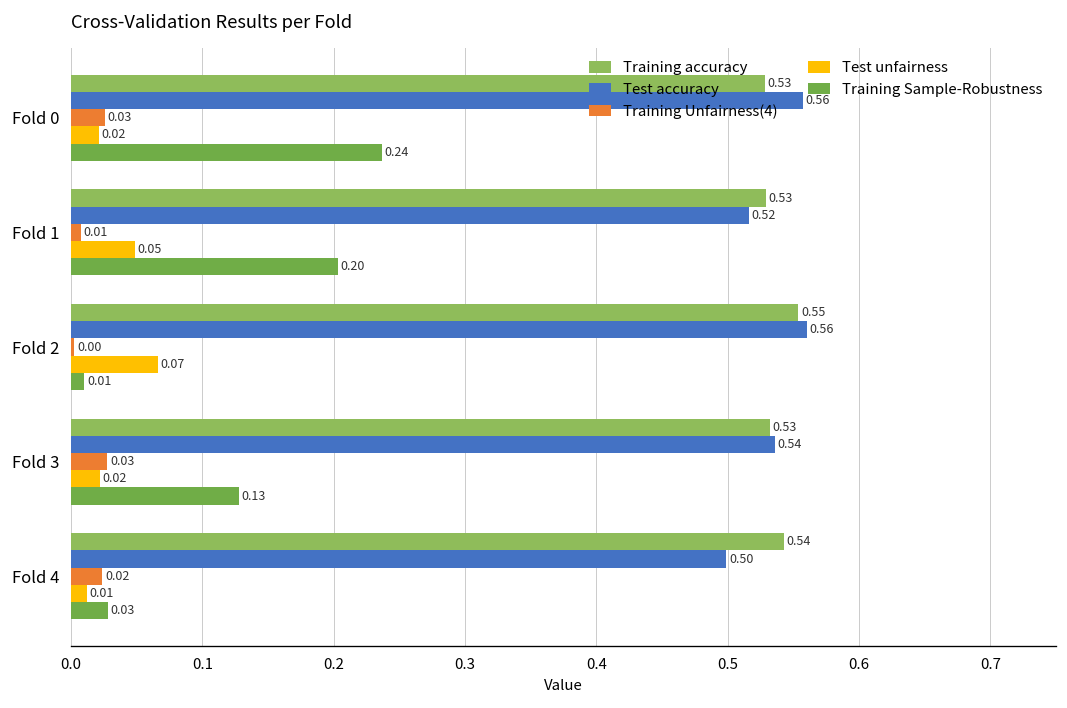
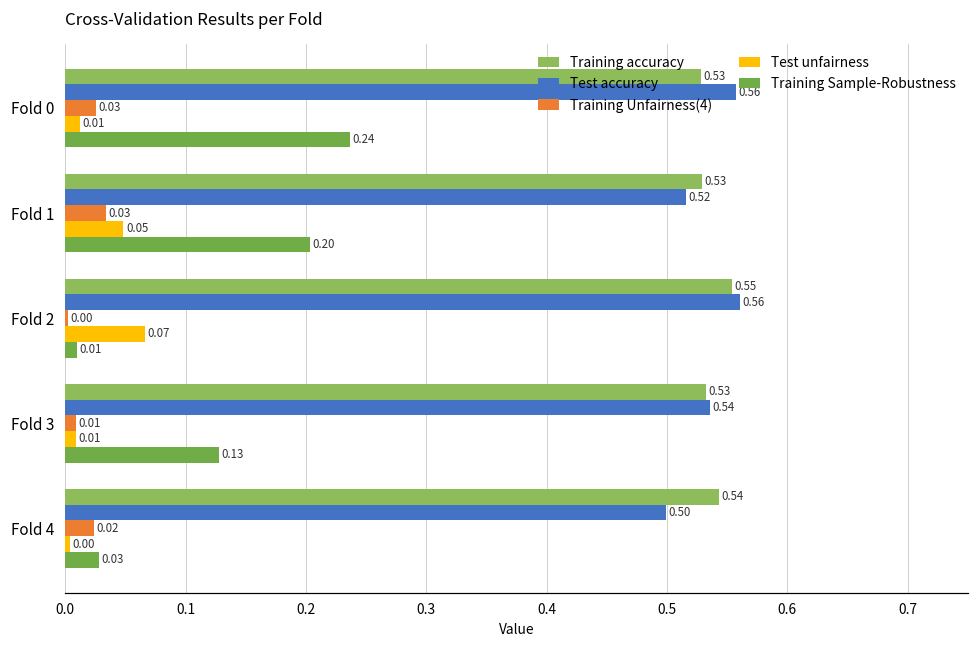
  {
    "Test accuracy": {
      "Fold 0": 0.56,
      "Fold 1": 0.52,
      "Fold 2": 0.56,
      "Fold 3": 0.54,
      "Fold 4": 0.50
    },
    "Training Unfairness(4)": {
      "Fold 0": 0.03,
-     "Fold 1": 0.01,
+     "Fold 1": 0.03,
      "Fold 2": 0.00,
-     "Fold 3": 0.03,
+     "Fold 3": 0.01,
      "Fold 4": 0.02
    },
    "Test unfairness": {
-     "Fold 0": 0.02,
+     "Fold 0": 0.01,
      "Fold 1": 0.05,
      "Fold 2": 0.07,
-     "Fold 3": 0.02,
-     "Fold 4": 0.01
+     "Fold 3": 0.01,
+     "Fold 4": 0.00
    }
  }
